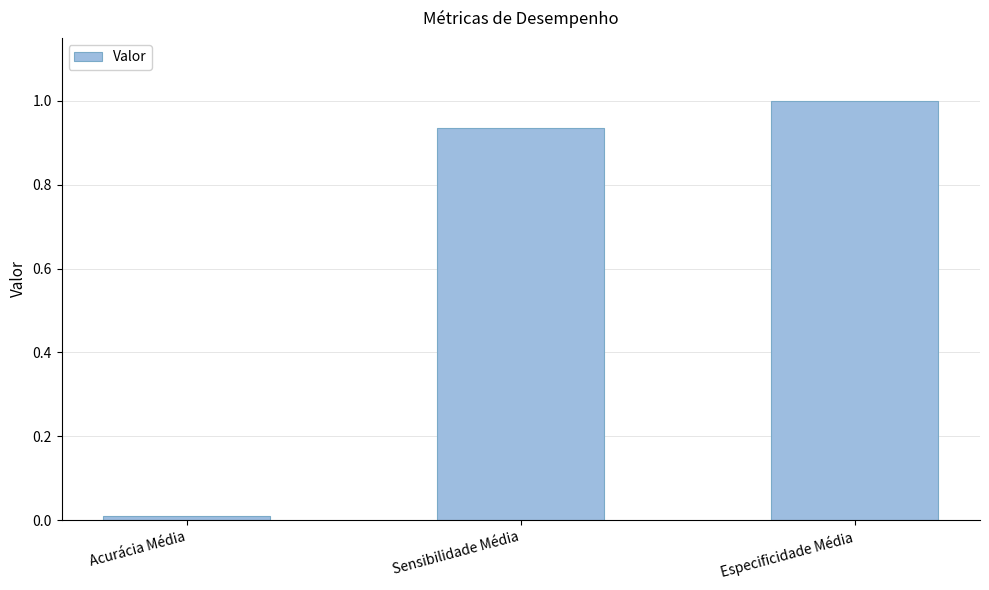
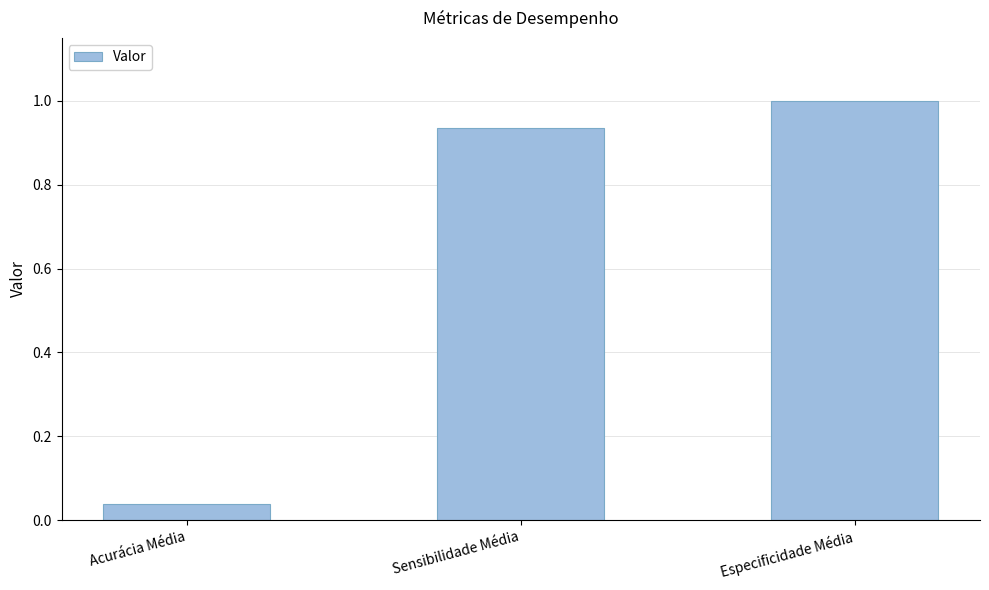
  {
-   "Acurácia Média": 0.01,
+   "Acurácia Média": 0.04,
    "Sensibilidade Média": 0.94,
    "Especificidade Média": 1.00
  }
